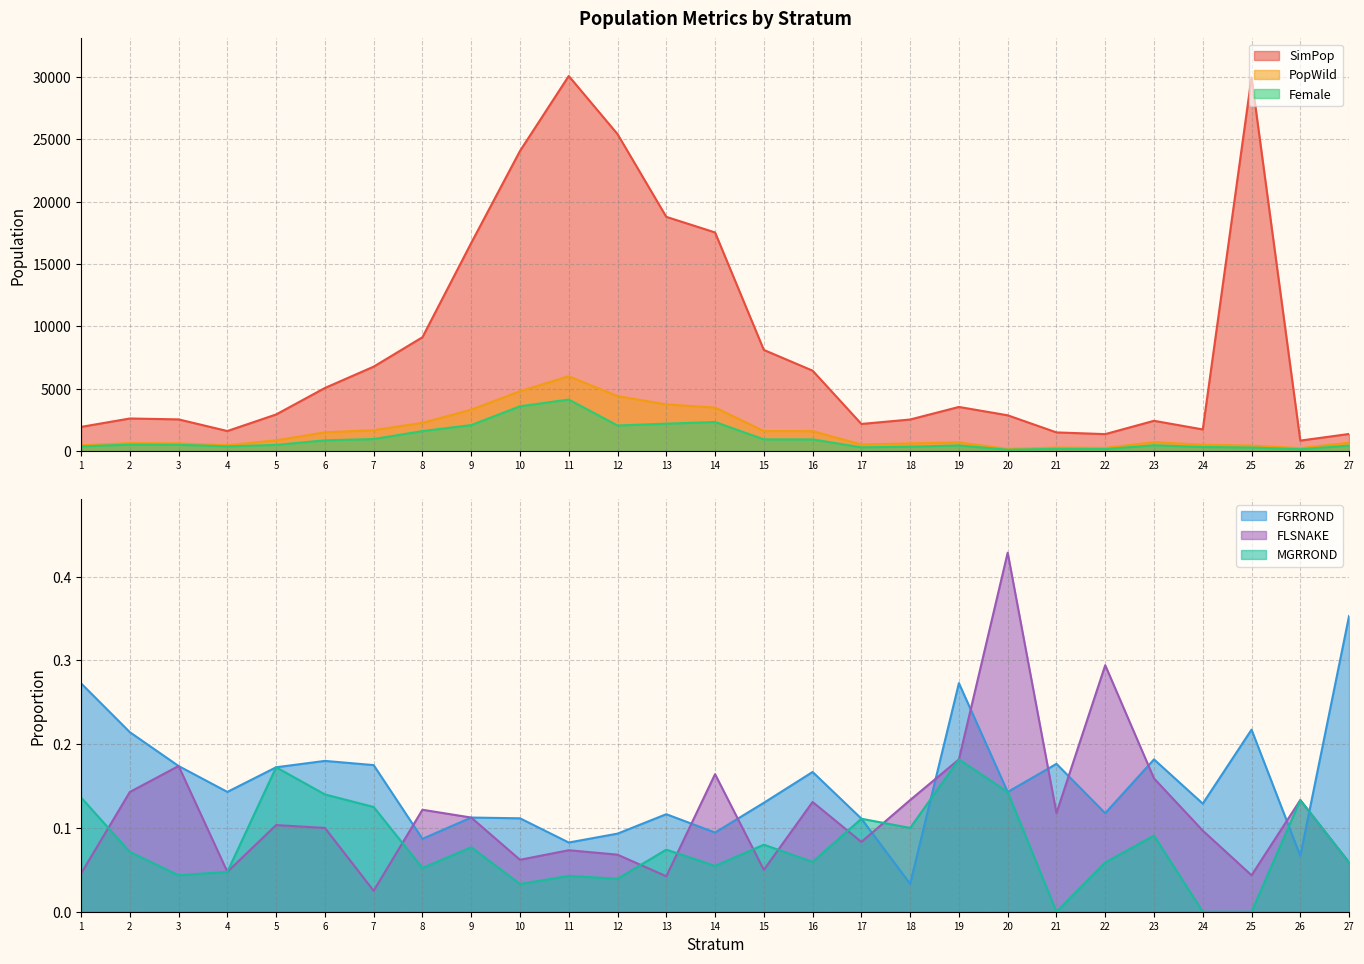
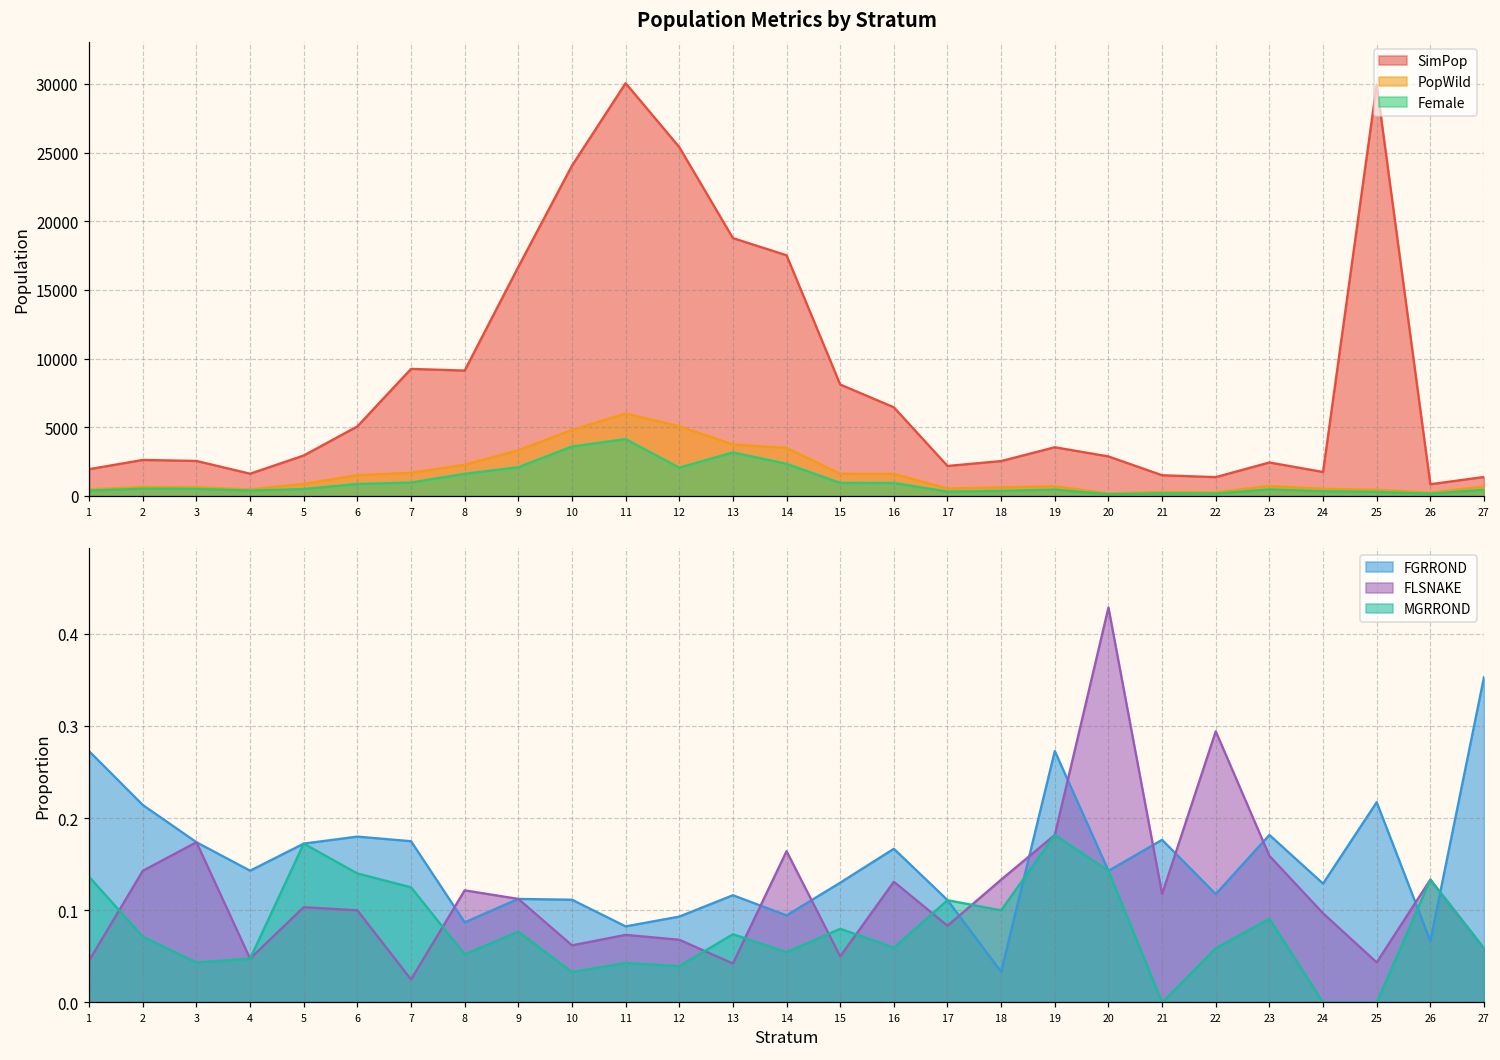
  {
    "Population Metrics by Stratum": {
      "SimPop": {
        "1": 2000,
        "2": 2600,
        "3": 2600,
        "4": 1600,
        "5": 3000,
        "6": 5100,
-       "7": 6800,
+       "7": 9300,
        "8": 9100,
        "9": 16700,
        "10": 24100,
        "11": 30100,
        "12": 25400,
        "13": 18800,
        "14": 17500,
        "15": 8100,
        "16": 6500,
        "17": 2200,
        "18": 2500,
        "19": 3600,
        "20": 2900,
        "21": 1500,
        "22": 1400,
        "23": 2400,
        "24": 1800,
        "26": 900,
        "27": 1400
      },
      "PopWild": {
        "5": 900,
        "6": 1500,
        "7": 1700,
        "8": 2300,
        "9": 3300,
        "10": 4800,
        "11": 6000,
-       "12": 4400,
+       "12": 5100,
        "13": 3800,
        "14": 3500,
        "15": 1600,
        "16": 1600,
        "17": 500,
        "18": 600,
        "19": 700,
        "23": 700,
        "27": 700
      },
      "Female": {
        "5": 500,
        "6": 900,
        "7": 1000,
        "8": 1600,
        "9": 2100,
        "10": 3600,
        "11": 4100,
        "12": 2100,
-       "13": 2200,
+       "13": 3200,
        "14": 2300,
        "15": 1000,
        "16": 1000,
        "17": 300,
        "18": 400,
        "19": 500,
        "23": 500,
        "27": 500
      }
    }
  }
